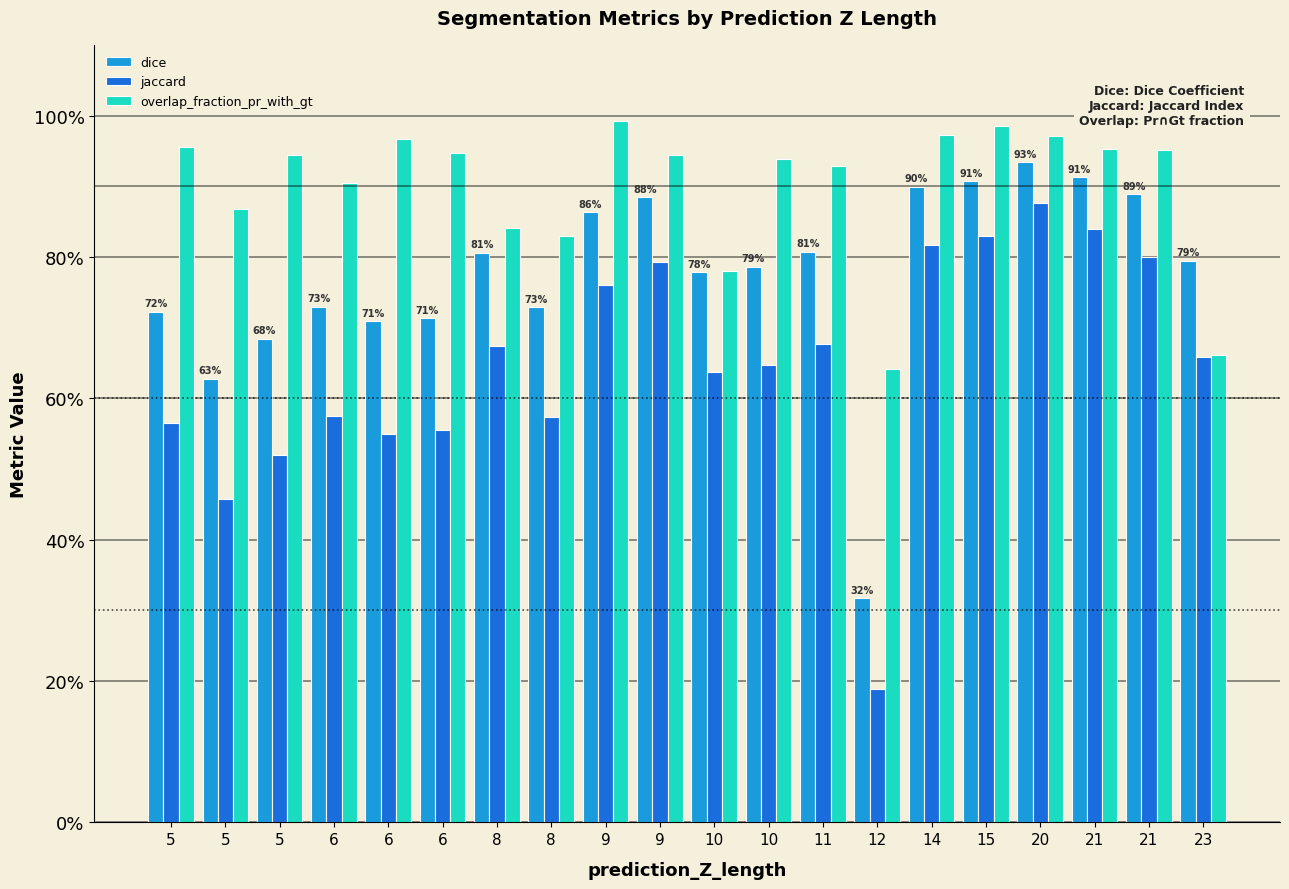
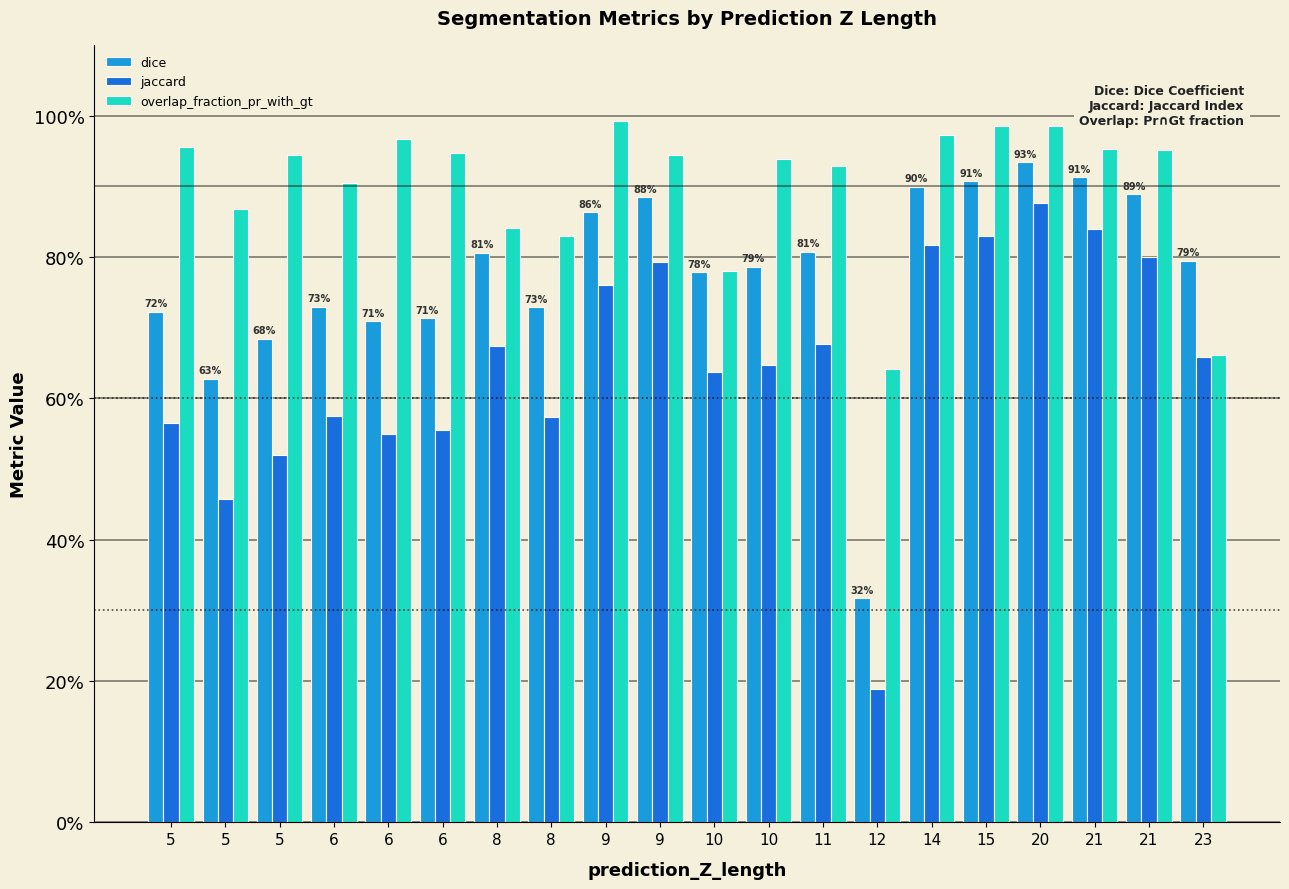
  {
    "overlap_fraction_pr_with_gt": {
      "11": "93%",
      "12": "64%",
      "14": "97%",
      "15": "99%",
-     "20": "97%",
+     "20": "99%",
      "23": "66%"
    }
  }
